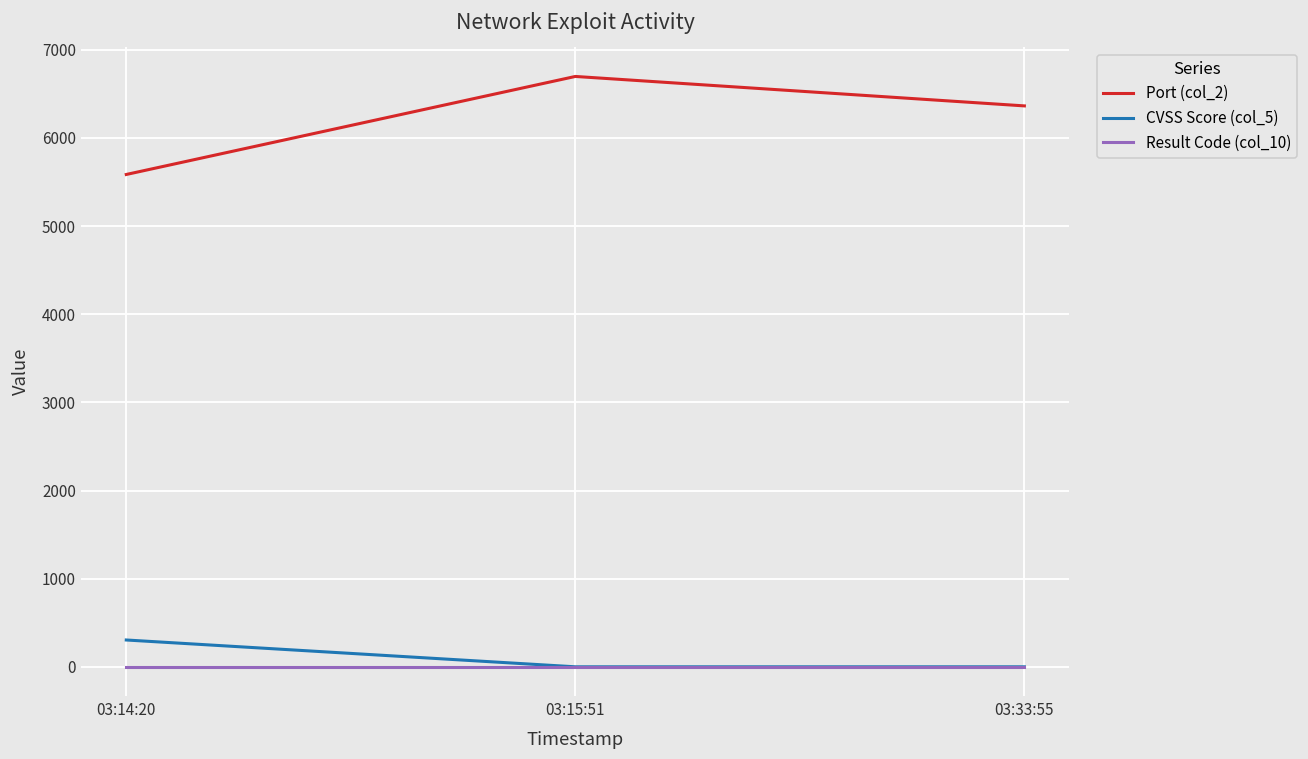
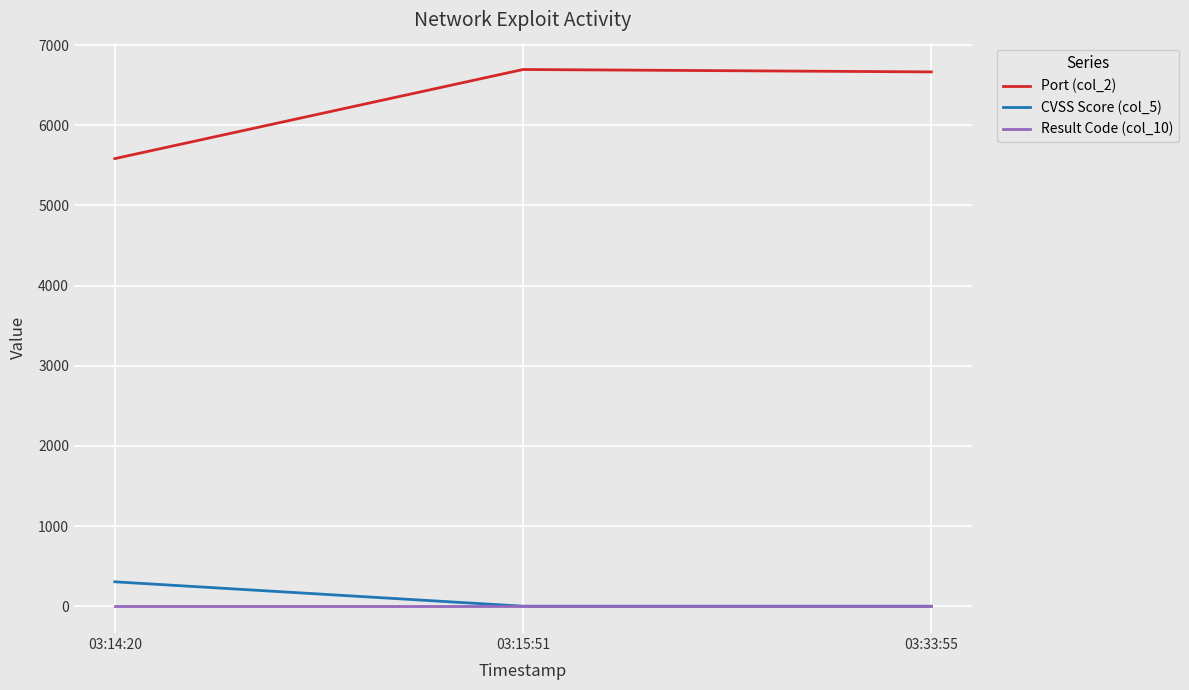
  {
    "Port (col_2)": {
      "03:14:20": 5600,
      "03:15:51": 6700,
-     "03:33:55": 6400
+     "03:33:55": 6700
    },
    "CVSS Score (col_5)": {
      "03:14:20": 300
    },
    "Result Code (col_10)": {
      "03:14:20": 0
    }
  }
